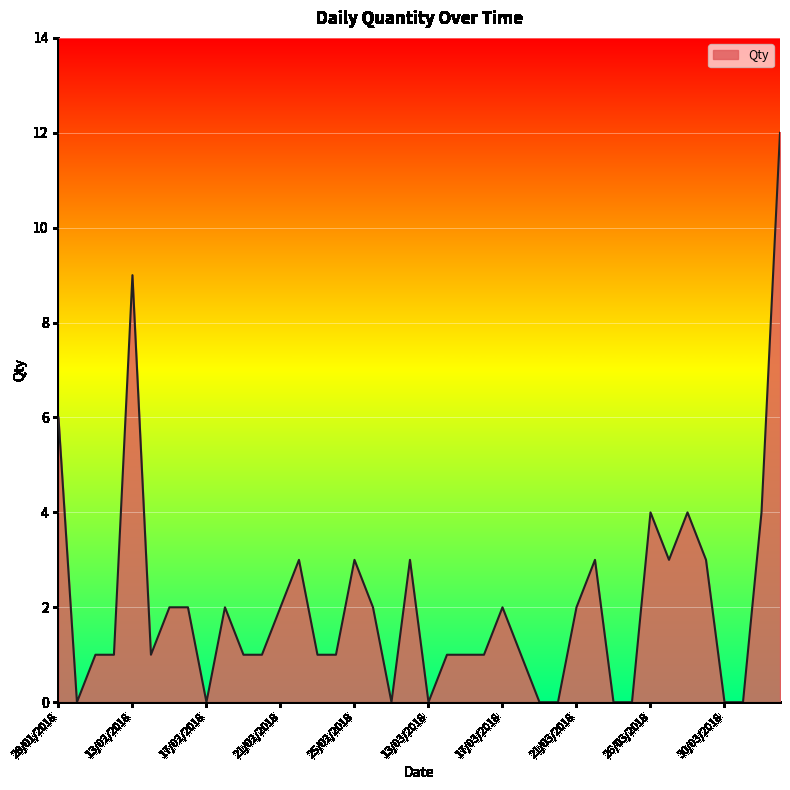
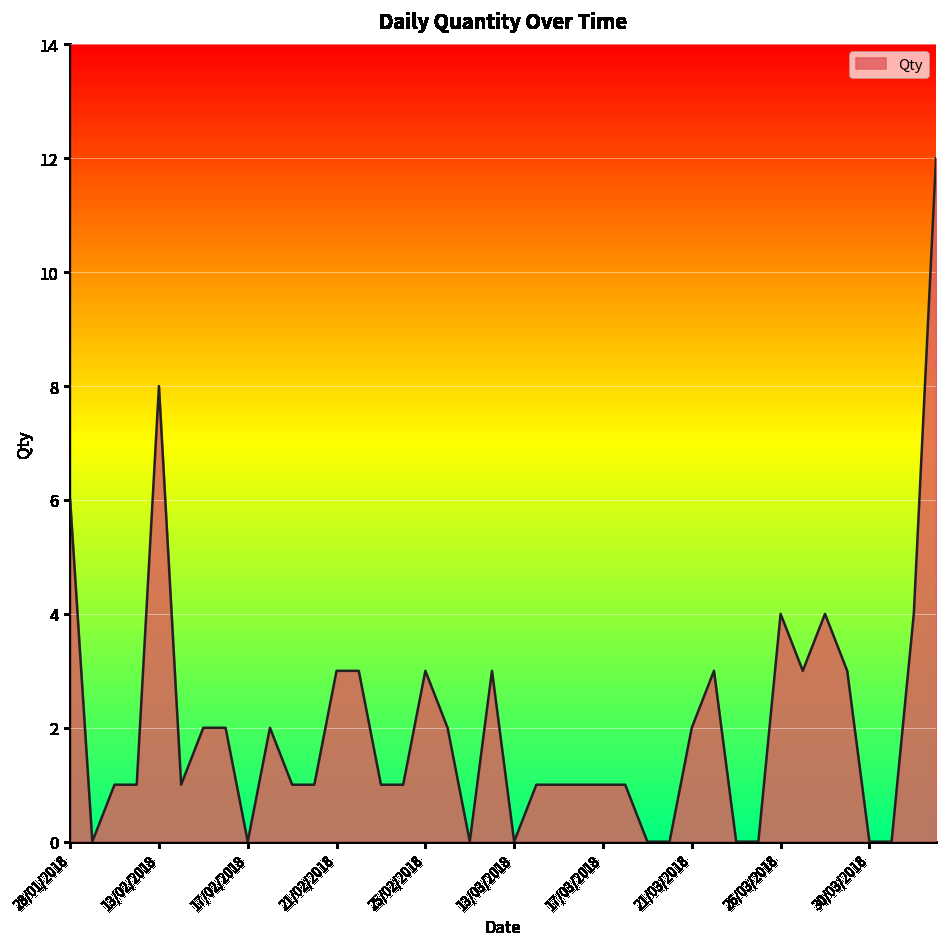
  {
    "28/01/2018": 6,
-   "13/02/2018": 9,
+   "13/02/2018": 8,
    "17/02/2018": 0,
-   "21/02/2018": 2,
+   "21/02/2018": 3,
    "25/02/2018": 3,
    "13/03/2018": 0,
-   "17/03/2018": 2,
+   "17/03/2018": 1,
    "21/03/2018": 2,
    "26/03/2018": 4,
    "30/03/2018": 0
  }
